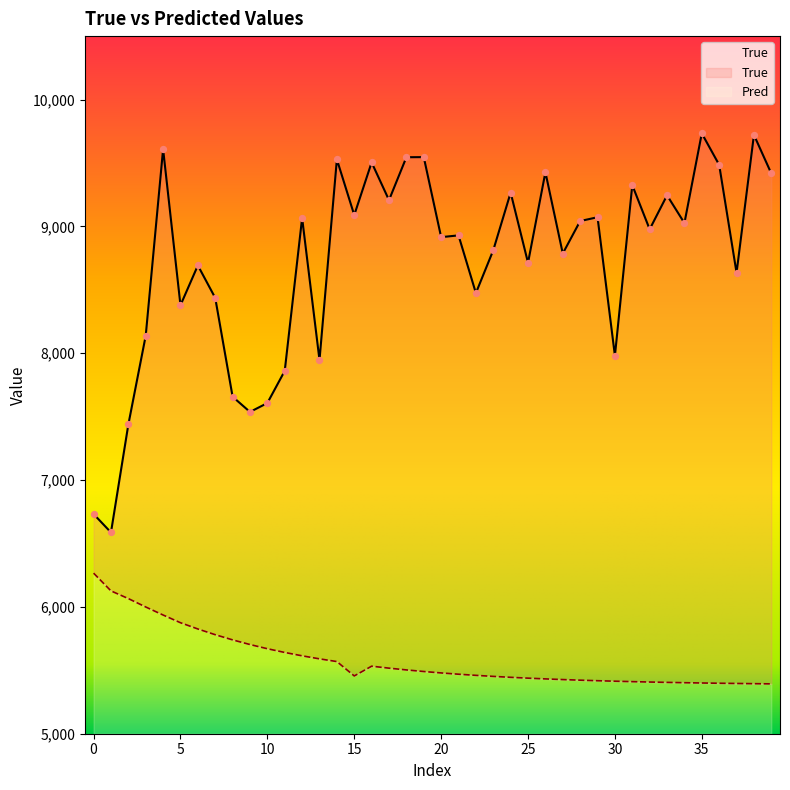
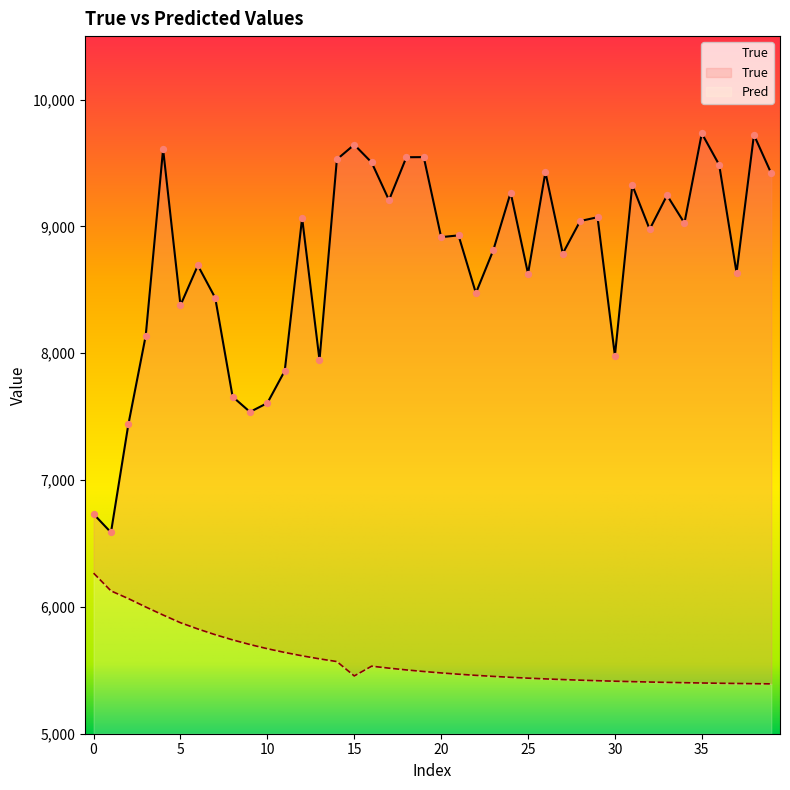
  {
    "True": {
      "0": "6,730",
      "5": "8,380",
      "10": "7,610",
-     "15": "9,090",
+     "15": "9,640",
      "20": "8,920",
-     "25": "8,710",
+     "25": "8,630",
      "30": "7,980",
      "35": "9,730"
    },
    "Pred": {
      "0": "6,270",
      "5": "5,880",
      "10": "5,670",
      "15": "5,460",
      "20": "5,480",
      "25": "5,440",
      "30": "5,410",
      "35": "5,400"
    }
  }
